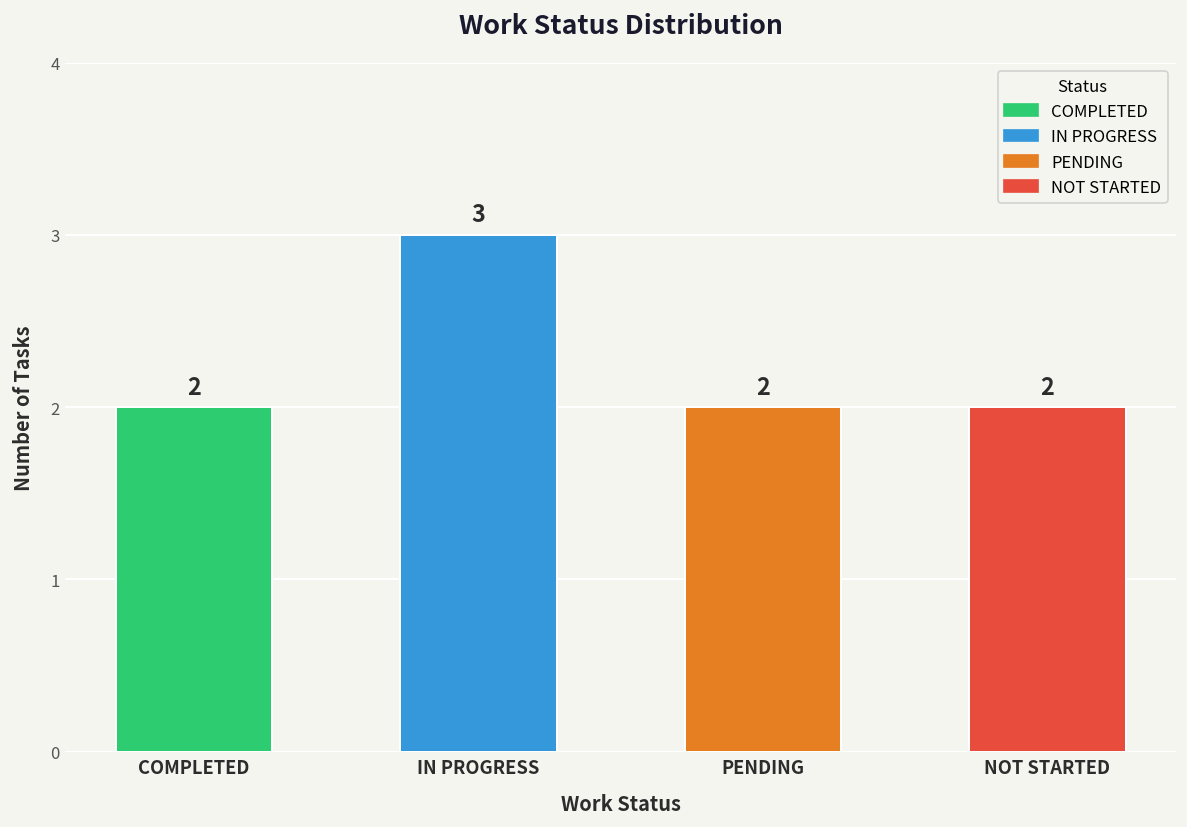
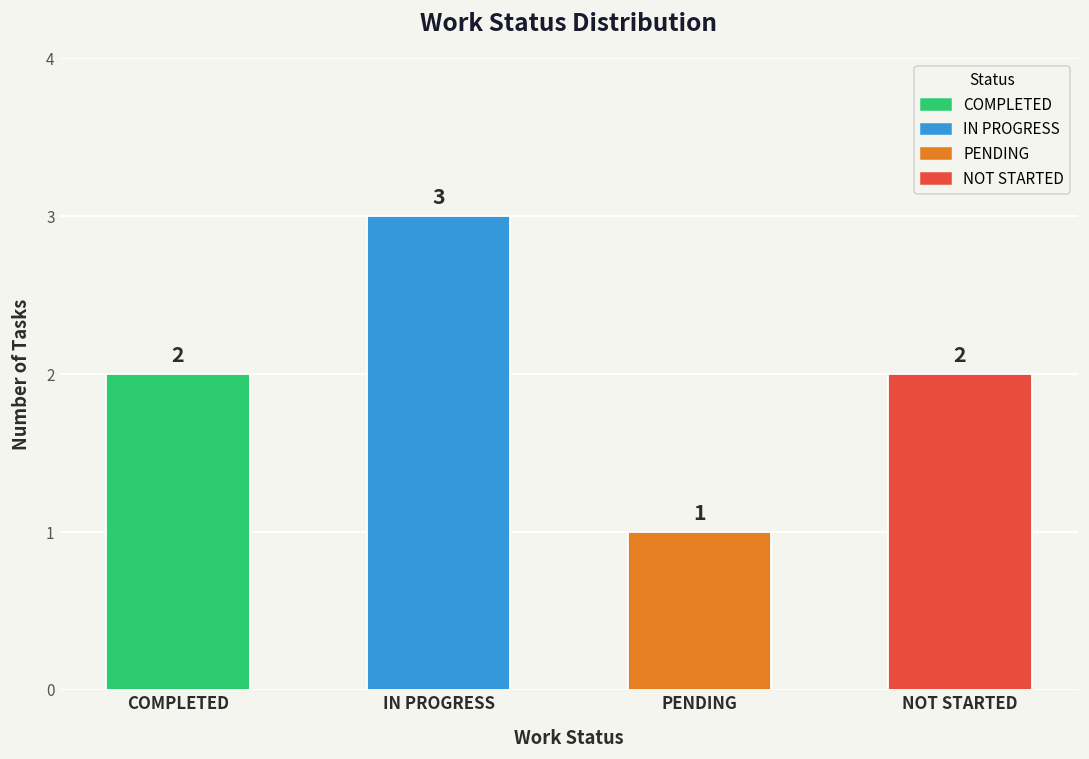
  {
    "COMPLETED": 2,
    "IN PROGRESS": 3,
-   "PENDING": 2,
+   "PENDING": 1,
    "NOT STARTED": 2
  }
